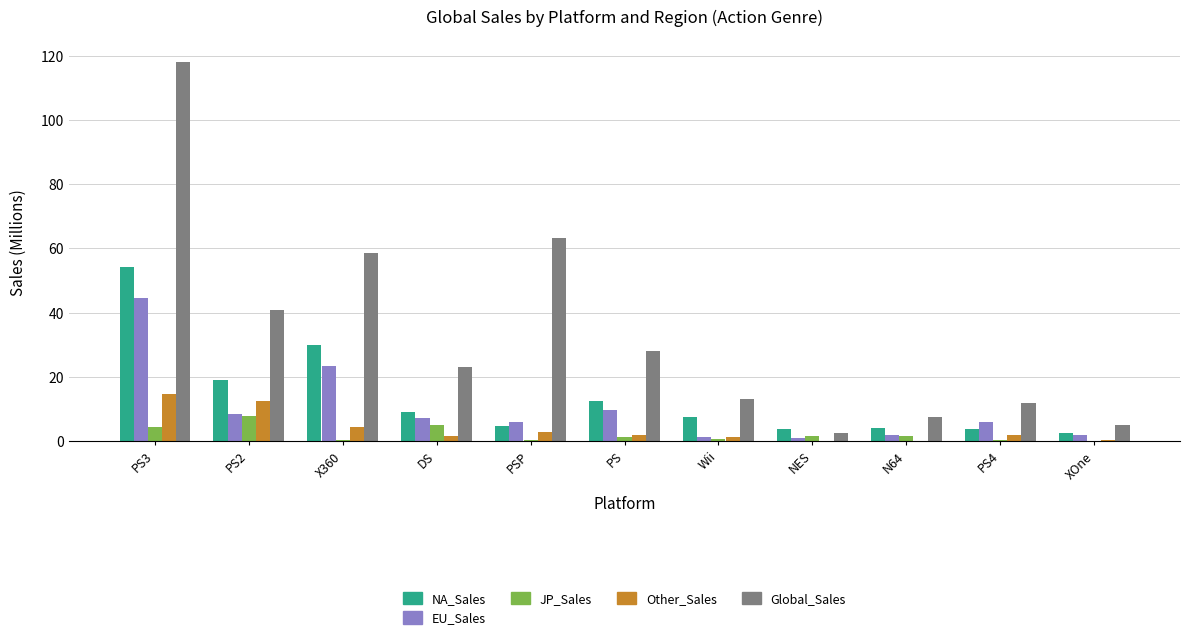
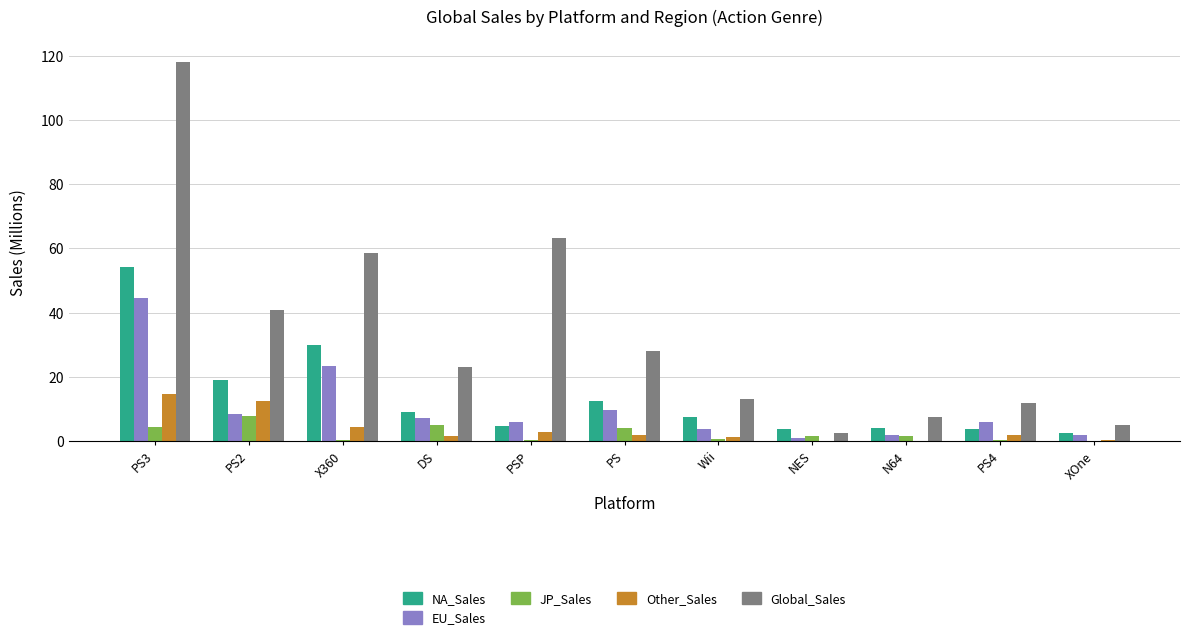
  {
    "NA_Sales": {
      "PS3": 54,
      "PS2": 19,
      "X360": 30,
      "DS": 9,
      "PSP": 5,
      "PS": 13,
      "Wii": 7,
      "NES": 4,
      "N64": 4,
      "PS4": 4,
      "XOne": 3
    },
    "EU_Sales": {
      "PS3": 45,
      "PS2": 8,
      "X360": 23,
      "DS": 7,
      "PSP": 6,
      "PS": 10,
-     "Wii": 1,
+     "Wii": 4,
      "NES": 1,
      "N64": 2,
      "PS4": 6,
      "XOne": 2
    },
    "JP_Sales": {
      "PS3": 4,
      "PS2": 8,
      "DS": 5,
-     "PS": 1,
+     "PS": 4,
      "NES": 2,
      "N64": 1,
      "XOne": 0
    },
    "Other_Sales": {
      "PS3": 15,
      "PS2": 12,
      "X360": 4,
      "DS": 2,
      "PSP": 3,
      "PS": 2,
      "Wii": 1,
      "PS4": 2
    },
    "Global_Sales": {
      "PS3": 118,
      "PS2": 41,
      "X360": 59,
      "DS": 23,
      "PSP": 63,
      "PS": 28,
      "Wii": 13,
      "NES": 3,
      "N64": 8,
      "PS4": 12,
      "XOne": 5
    }
  }
